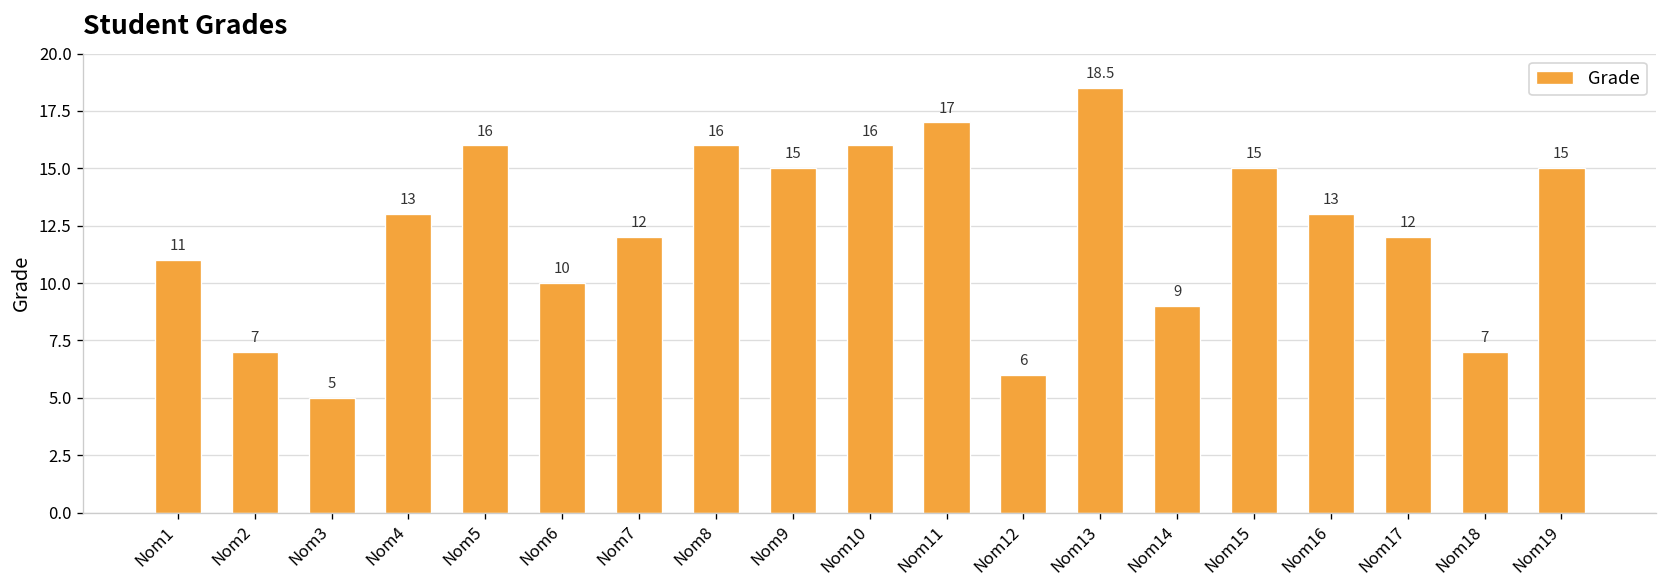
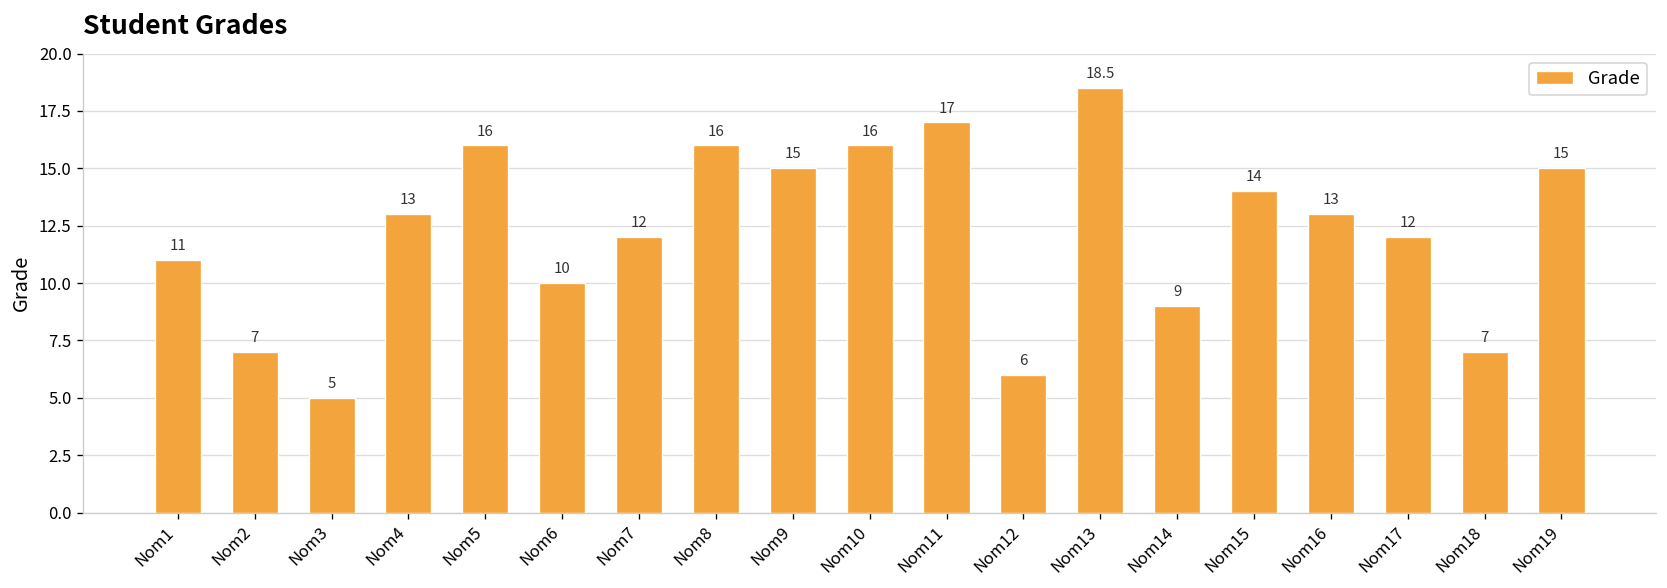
  {
    "Nom1": 11,
    "Nom2": 7,
    "Nom3": 5,
    "Nom4": 13,
    "Nom5": 16,
    "Nom6": 10,
    "Nom7": 12,
    "Nom8": 16,
    "Nom9": 15,
    "Nom10": 16,
    "Nom11": 17,
    "Nom12": 6,
    "Nom13": 18.5,
    "Nom14": 9,
-   "Nom15": 15,
+   "Nom15": 14,
    "Nom16": 13,
    "Nom17": 12,
    "Nom18": 7,
    "Nom19": 15
  }
